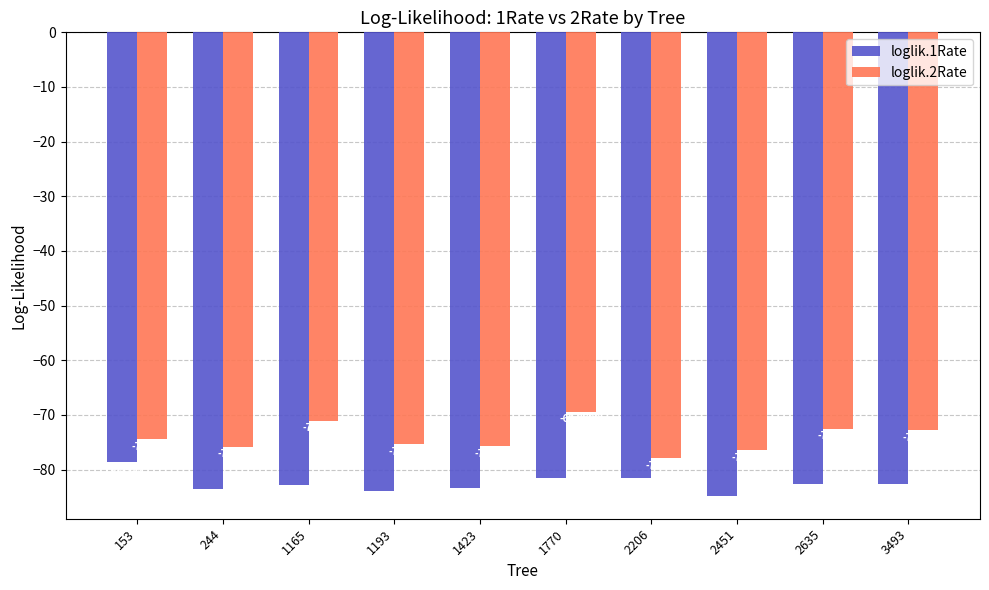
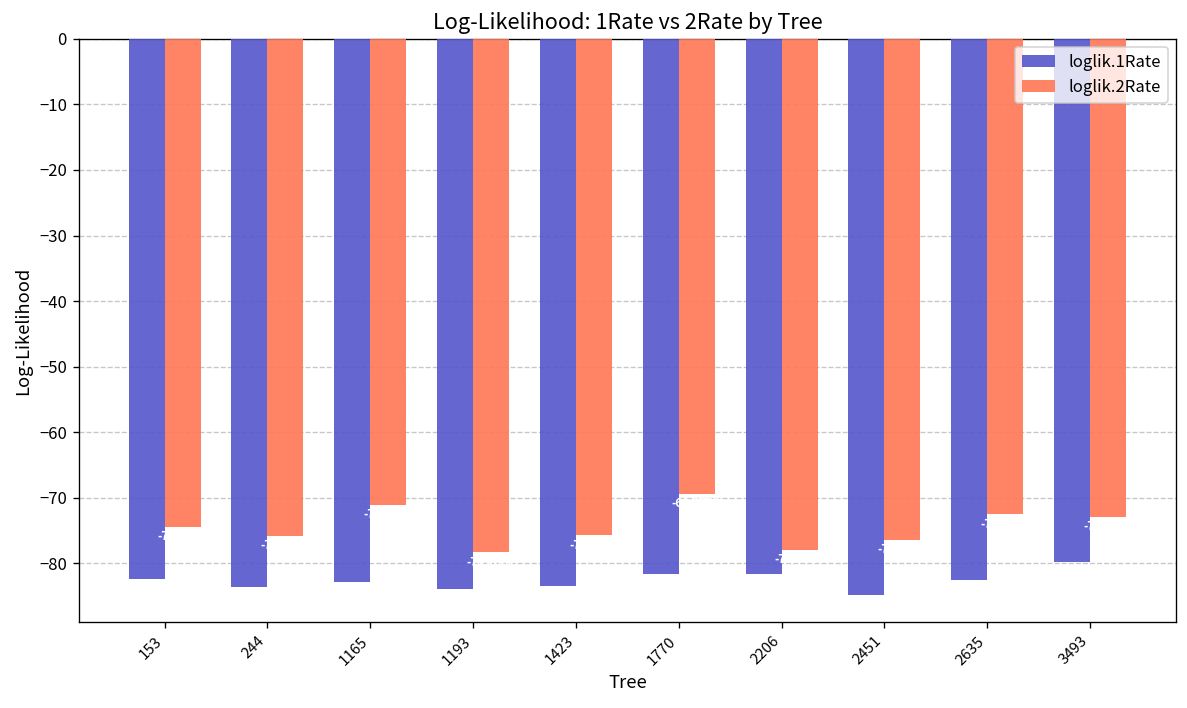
  {
    "loglik.1Rate": {
-     "153": -79,
+     "153": -82,
      "244": -84,
      "1165": -83,
      "1193": -84,
      "1423": -83,
      "1770": -82,
      "2206": -82,
      "2451": -85,
      "2635": -83,
-     "3493": -83
+     "3493": -80
    },
    "loglik.2Rate": {
      "153": -74,
      "244": -76,
      "1165": -71,
-     "1193": -75,
+     "1193": -78,
      "1423": -76,
      "1770": -69,
      "2206": -78,
      "2451": -76,
      "2635": -73,
      "3493": -73
    }
  }
